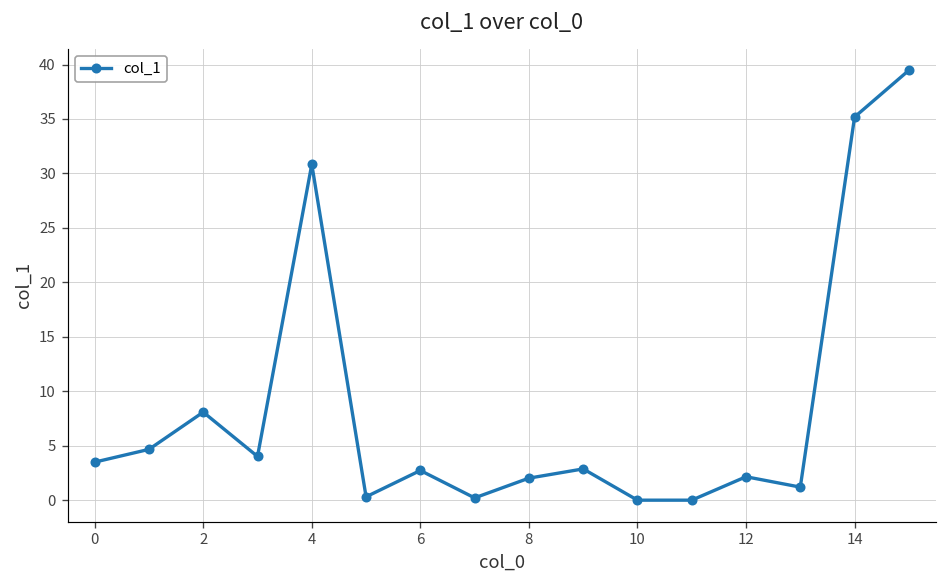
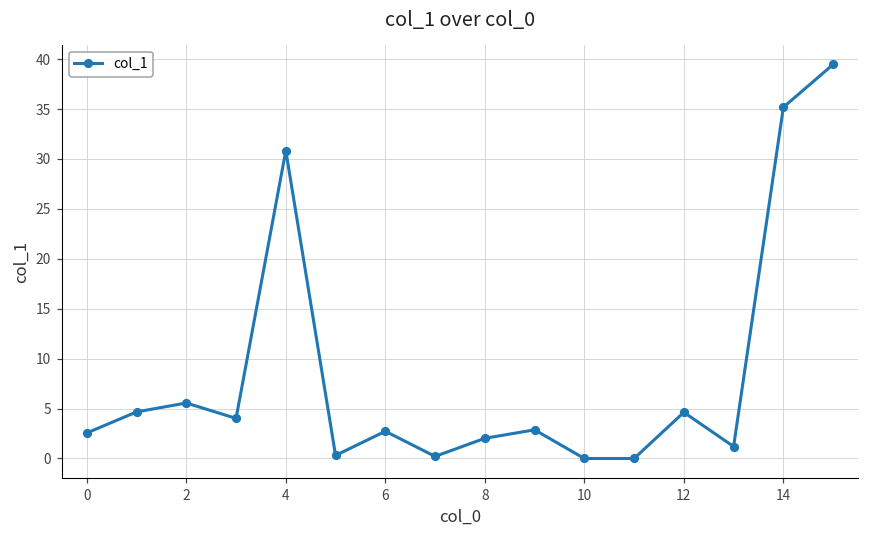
  {
-   "0": 3.5,
-   "2": 8,
+   "0": 2.6,
+   "2": 6,
    "4": 31,
    "6": 3,
    "8": 2,
    "10": 0,
-   "12": 2,
+   "12": 5,
    "14": 35
  }
